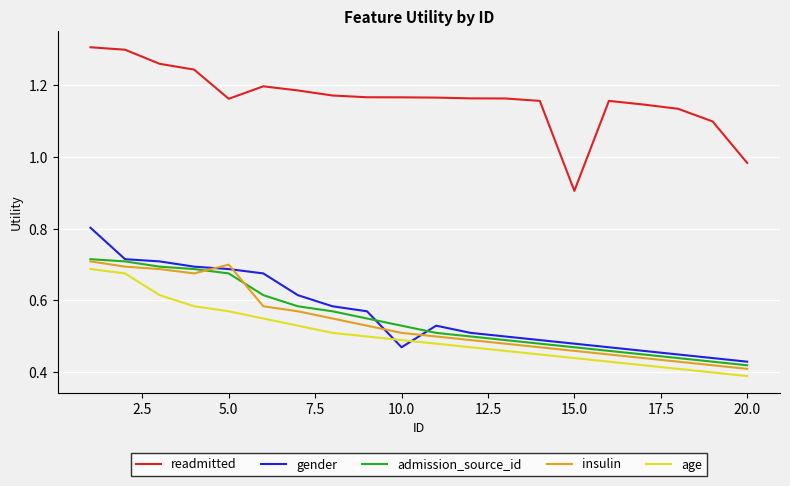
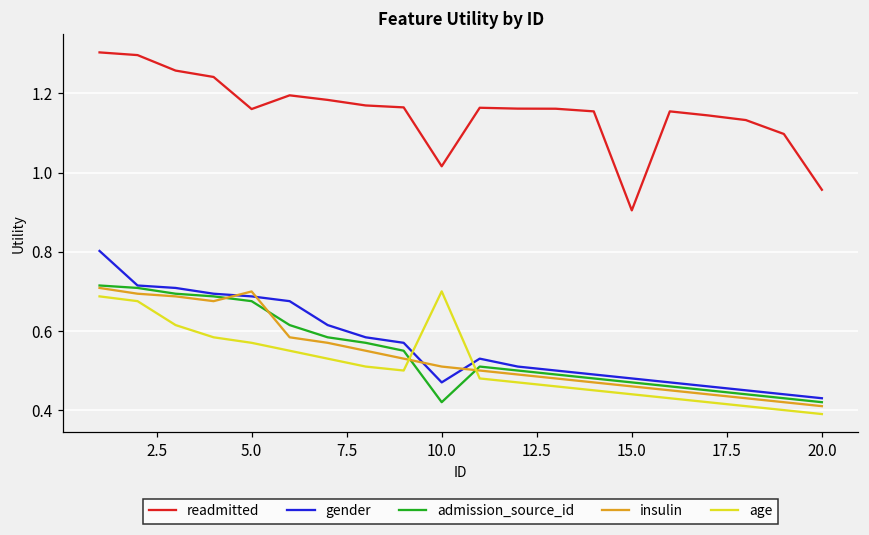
  {
    "readmitted": {
      "5.0": 1.16,
-     "10.0": 1.16,
+     "10.0": 1.02,
      "15.0": 0.90,
-     "20.0": 0.98
+     "20.0": 0.96
    },
    "gender": {
      "5.0": 0.69,
      "10.0": 0.47,
      "15.0": 0.48,
      "20.0": 0.43
    },
    "admission_source_id": {
      "5.0": 0.68,
-     "10.0": 0.53,
+     "10.0": 0.42,
      "15.0": 0.47,
      "20.0": 0.42
    },
    "insulin": {
      "5.0": 0.70,
      "10.0": 0.51,
      "15.0": 0.46,
      "20.0": 0.41
    },
    "age": {
      "5.0": 0.57,
-     "10.0": 0.49,
+     "10.0": 0.70,
      "15.0": 0.44,
      "20.0": 0.39
    }
  }
